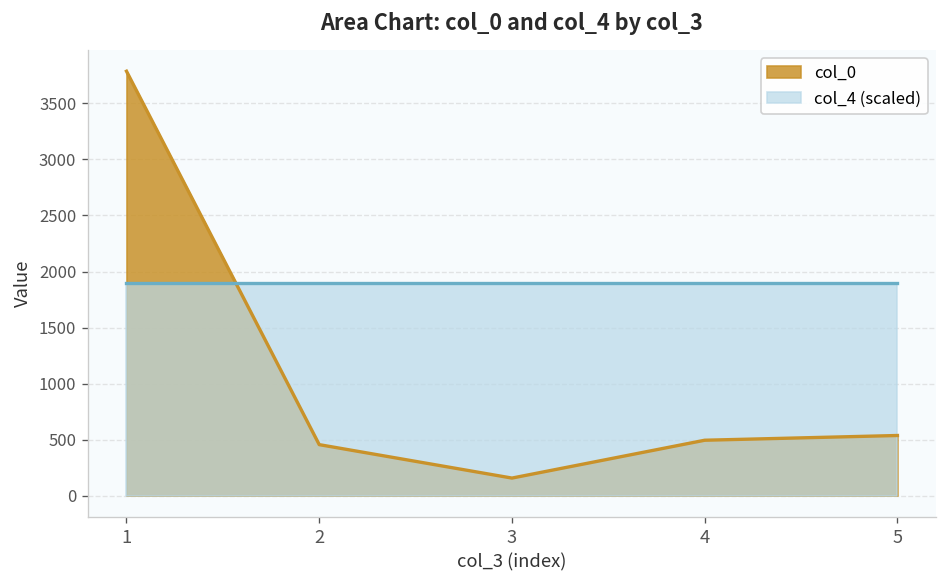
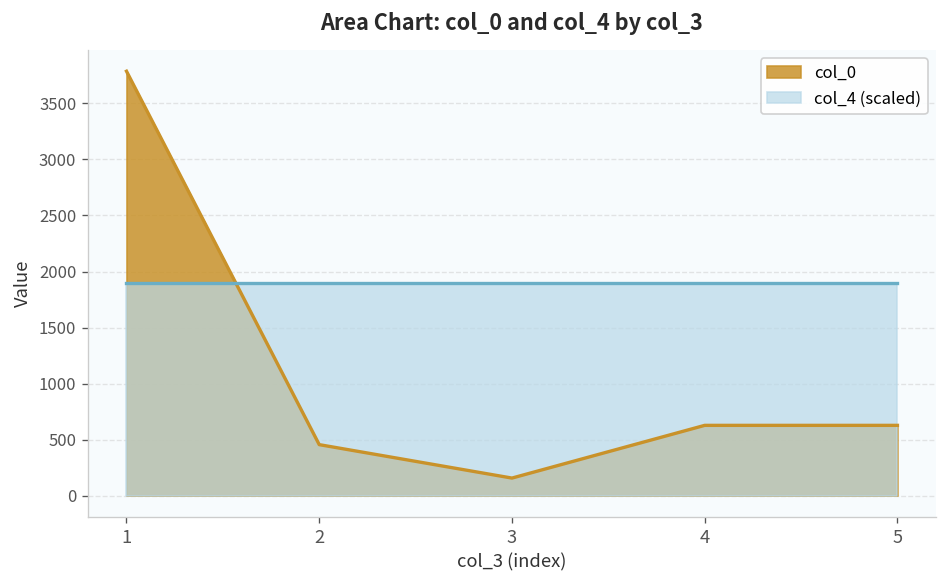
  {
    "col_0": {
      "1": 3800,
      "2": 500,
      "3": 200,
-     "4": 500,
-     "5": 500
+     "4": 600,
+     "5": 600
    },
    "col_4 (scaled)": {
      "1": 1900,
      "2": 1900,
      "3": 1900,
      "4": 1900,
      "5": 1900
    }
  }
